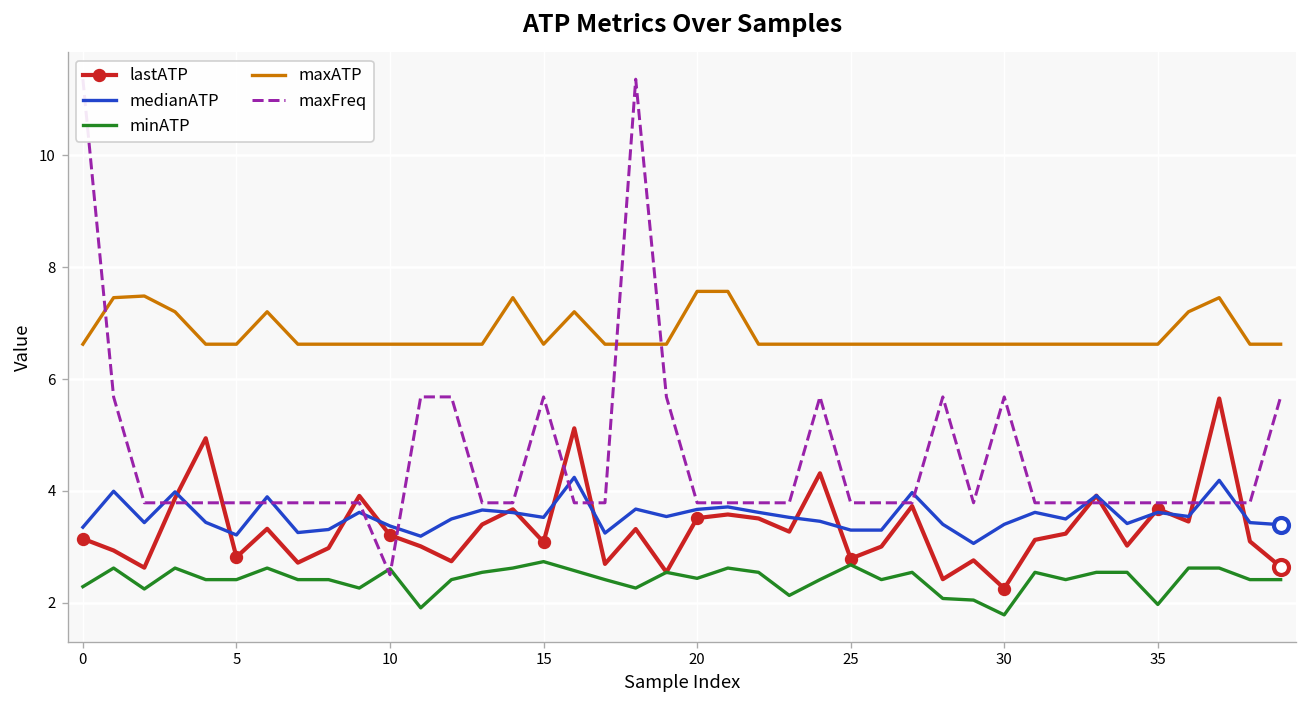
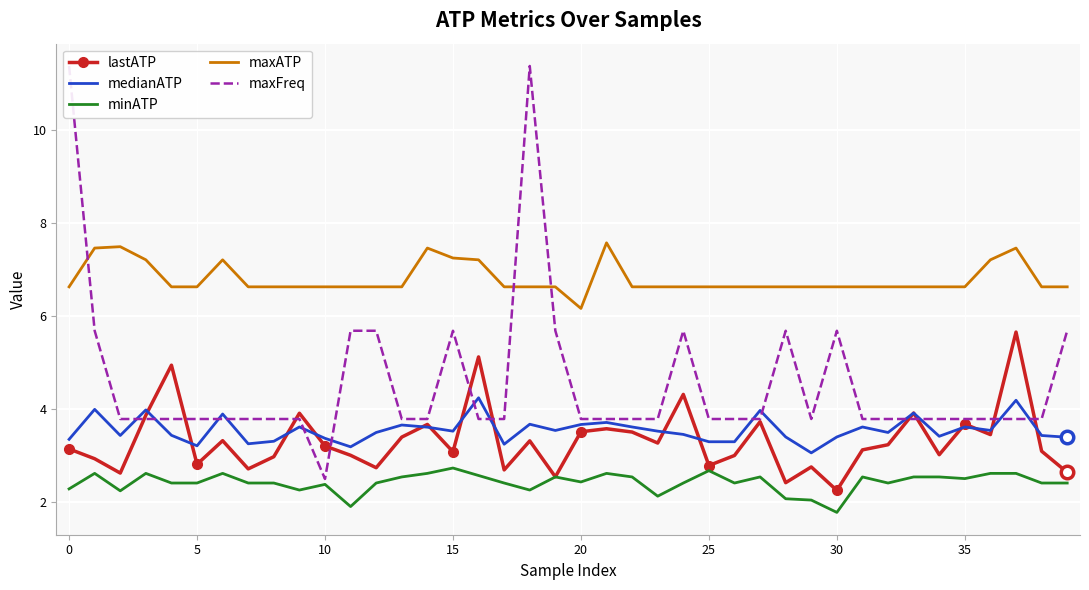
  {
    "minATP": {
      "0": 2.3,
      "5": 2.4,
-     "10": 2.6,
+     "10": 2.4,
      "15": 2.7,
      "20": 2.4,
      "25": 2.7,
      "30": 1.8,
-     "35": 2.0
+     "35": 2.5
    },
    "maxATP": {
      "0": 6.6,
      "5": 6.6,
      "10": 6.6,
-     "15": 6.6,
-     "20": 7.6,
+     "15": 7.2,
+     "20": 6.2,
      "25": 6.6,
      "30": 6.6,
      "35": 6.6
    },
    "maxFreq": {
      "5": 3.8,
      "10": 2.5,
      "15": 5.7,
      "20": 3.8,
      "25": 3.8,
      "30": 5.7,
      "35": 3.8
    }
  }
